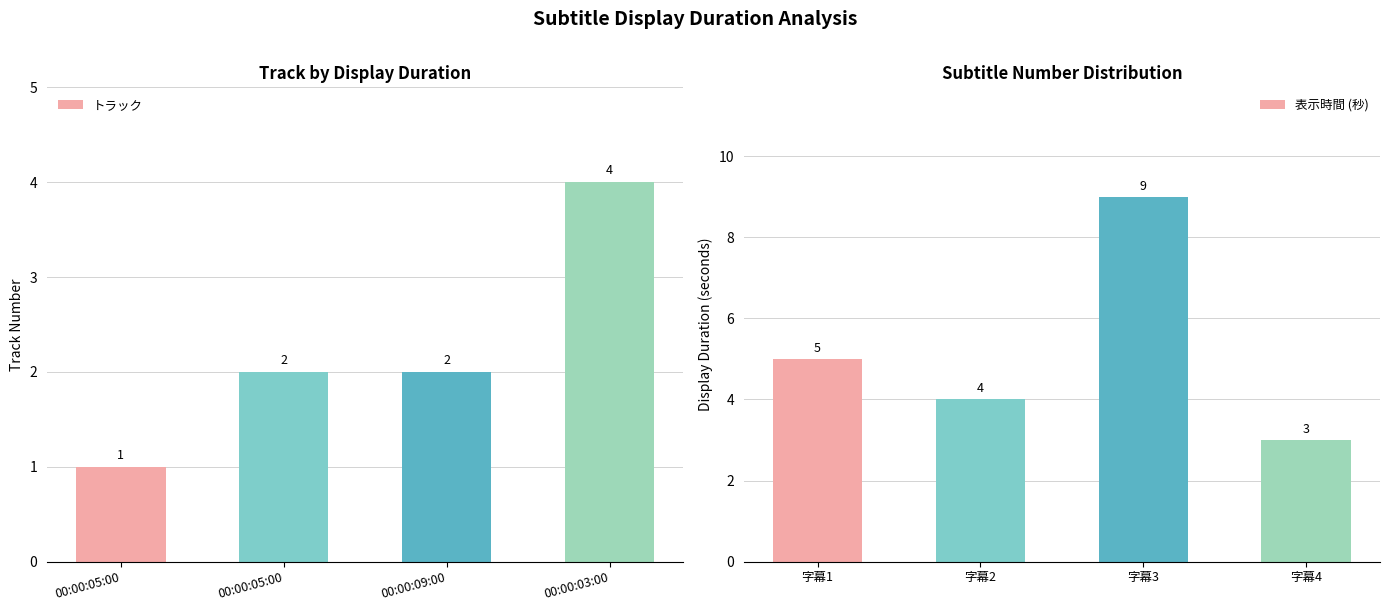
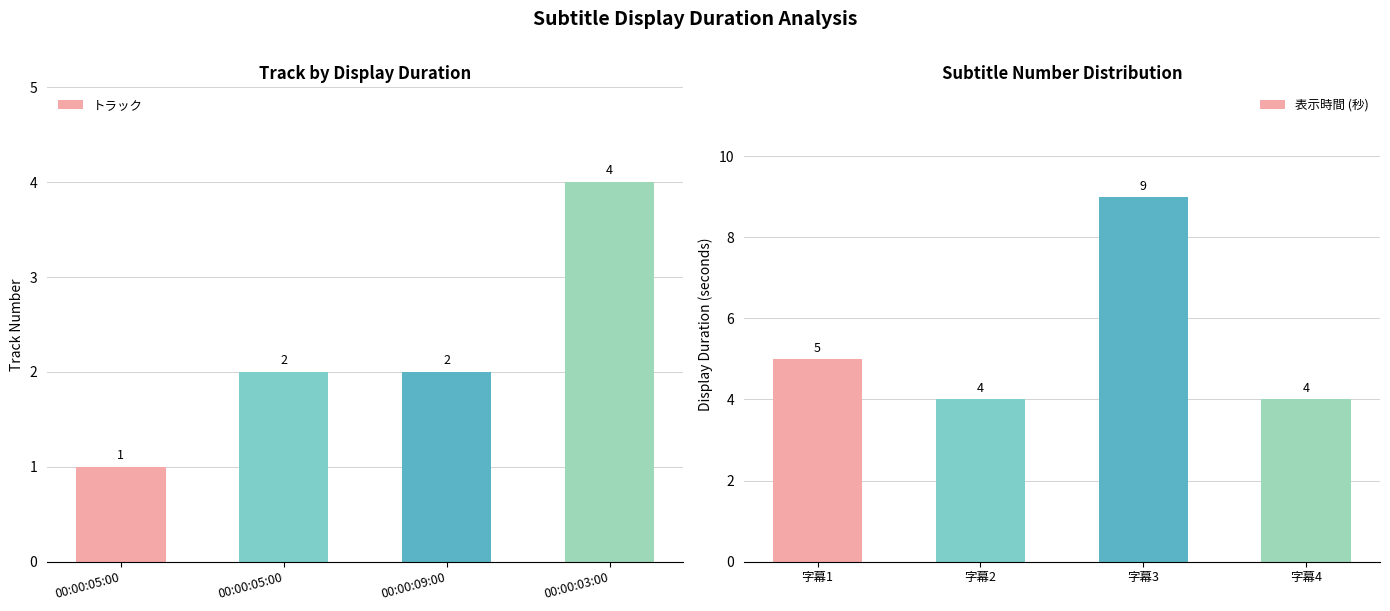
  {
    "Track by Display Duration": {
      "00:00:09:00": 2,
      "00:00:03:00": 4
    },
    "Subtitle Number Distribution": {
      "字幕1": 5,
      "字幕2": 4,
      "字幕3": 9,
-     "字幕4": 3
+     "字幕4": 4
    }
  }
